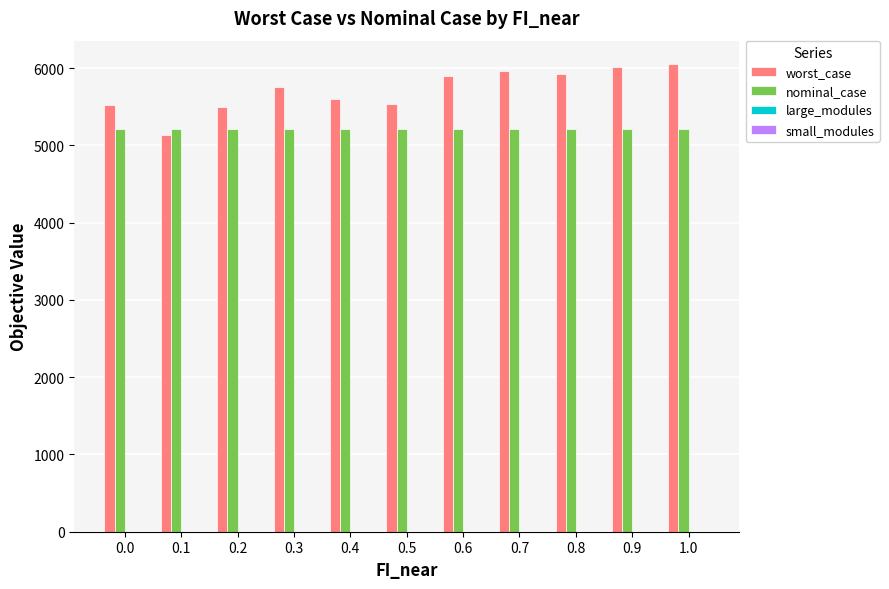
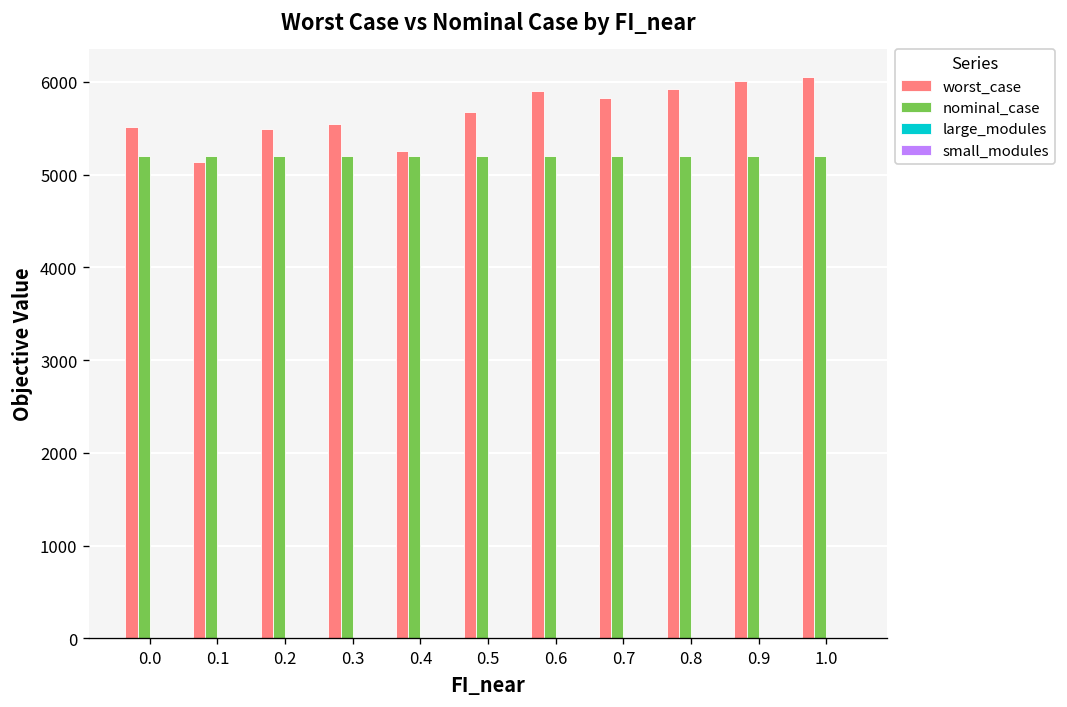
  {
    "worst_case": {
      "0.0": 5500,
      "0.1": 5100,
      "0.2": 5500,
-     "0.3": 5800,
-     "0.4": 5600,
-     "0.5": 5500,
+     "0.3": 5500,
+     "0.4": 5300,
+     "0.5": 5700,
      "0.6": 5900,
-     "0.7": 6000,
+     "0.7": 5800,
      "0.8": 5900,
      "0.9": 6000,
      "1.0": 6100
    },
    "nominal_case": {
      "0.0": 5200,
      "0.1": 5200,
      "0.2": 5200,
      "0.3": 5200,
      "0.4": 5200,
      "0.5": 5200,
      "0.6": 5200,
      "0.7": 5200,
      "0.8": 5200,
      "0.9": 5200,
      "1.0": 5200
    }
  }
